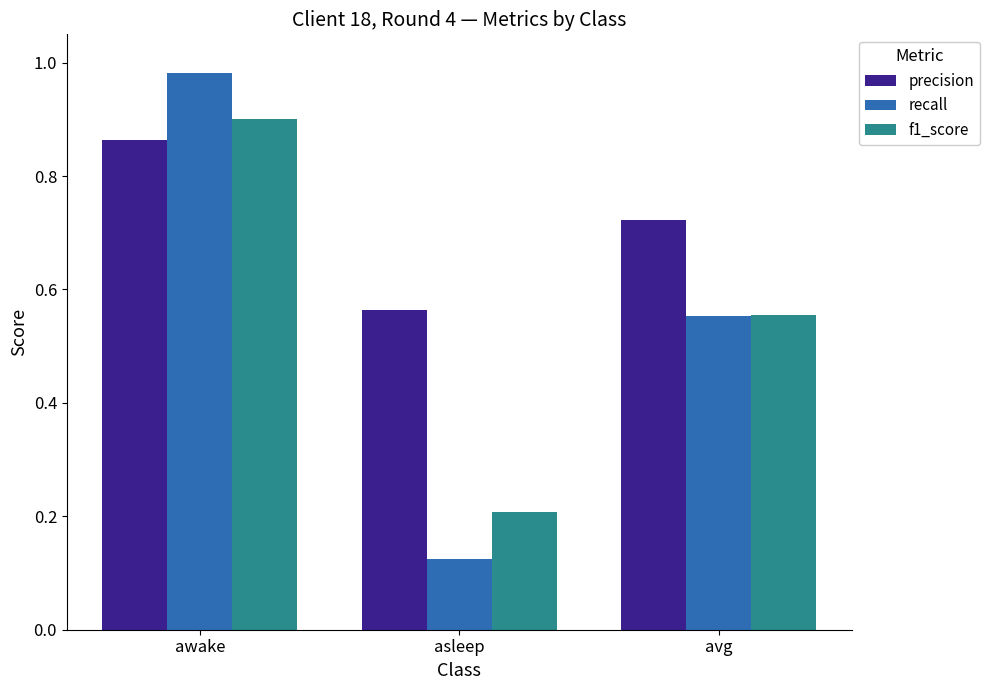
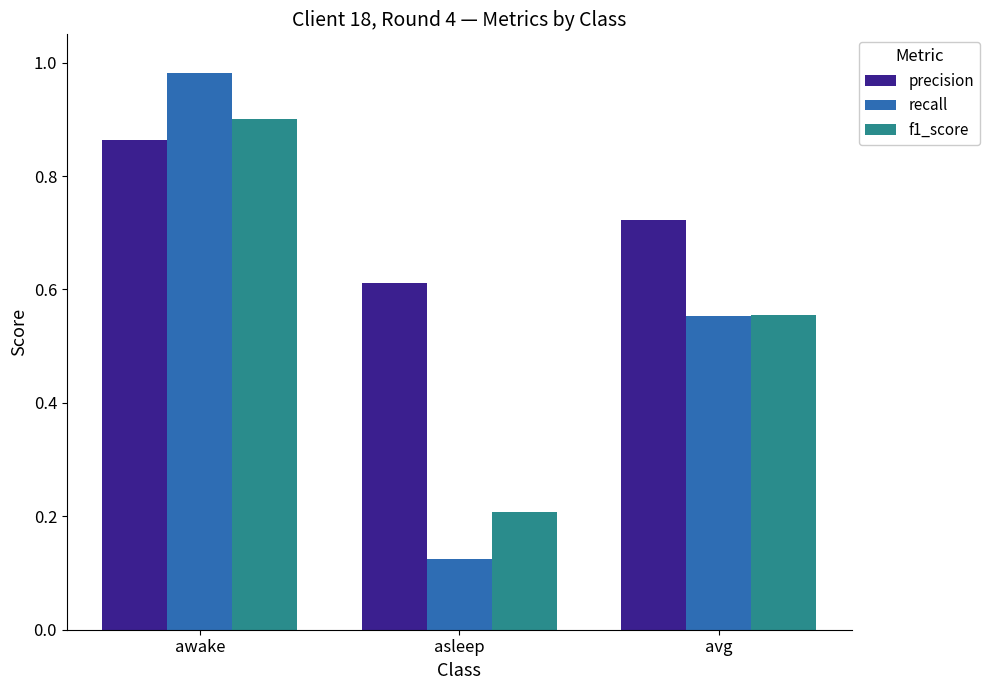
  {
    "precision": {
      "awake": 0.86,
-     "asleep": 0.56,
+     "asleep": 0.61,
      "avg": 0.72
    }
  }
